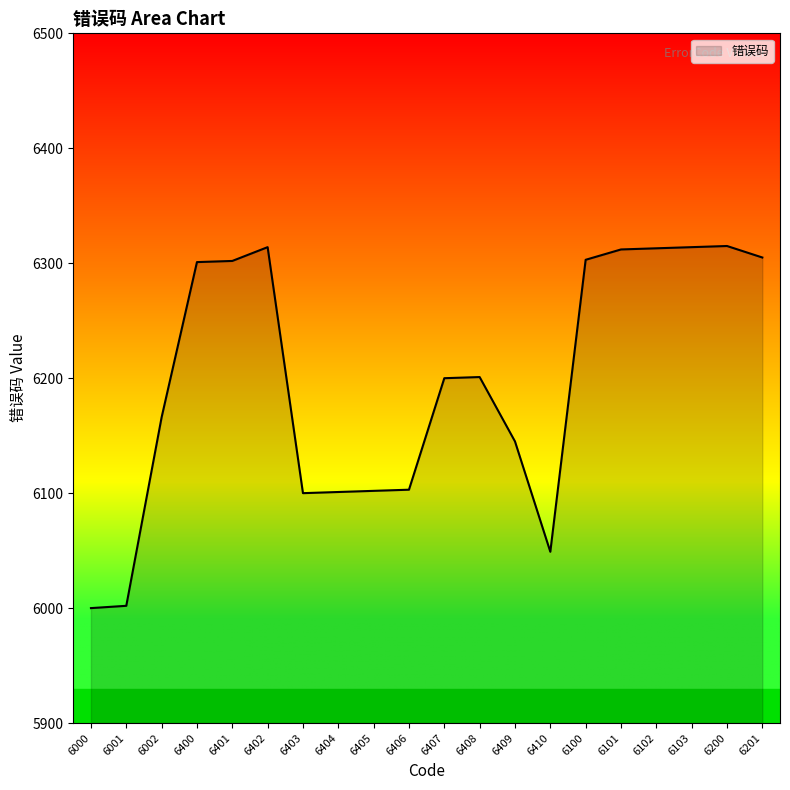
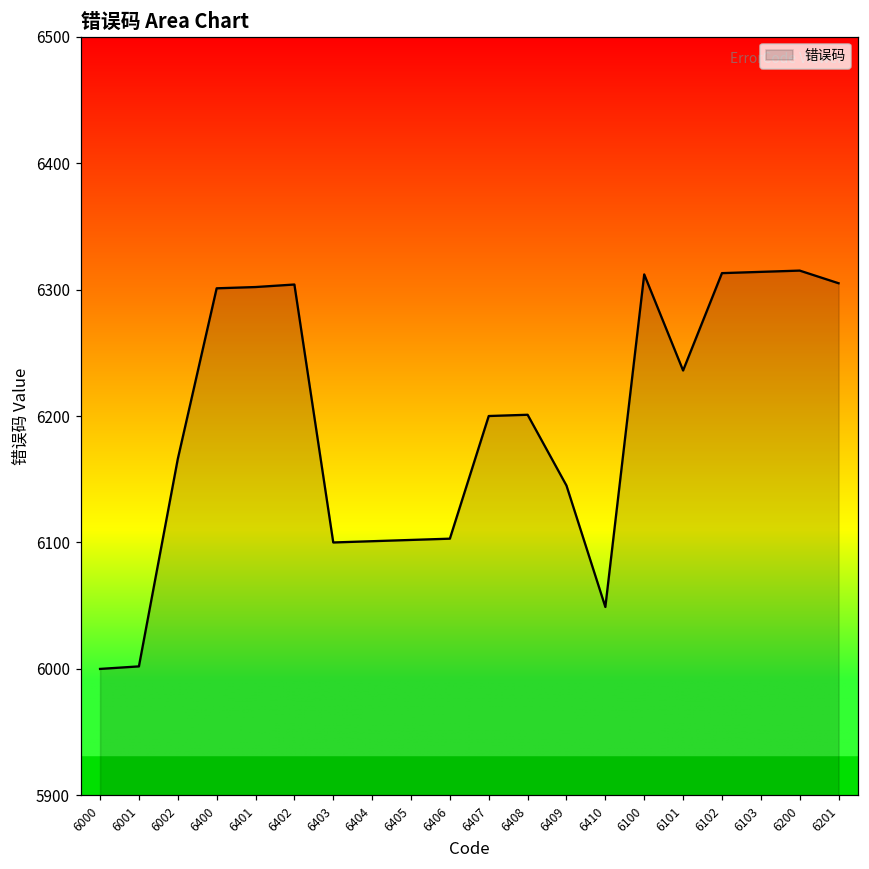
  {
    "6000": 6000,
    "6001": 6002,
    "6002": 6166,
    "6400": 6301,
    "6401": 6302,
-   "6402": 6314,
+   "6402": 6304,
    "6403": 6100,
    "6404": 6101,
    "6405": 6102,
    "6406": 6103,
    "6407": 6200,
    "6408": 6201,
    "6409": 6145,
    "6410": 6049,
-   "6100": 6303,
-   "6101": 6312,
+   "6100": 6312,
+   "6101": 6236,
    "6102": 6313,
    "6103": 6314,
    "6200": 6315,
    "6201": 6305
  }
